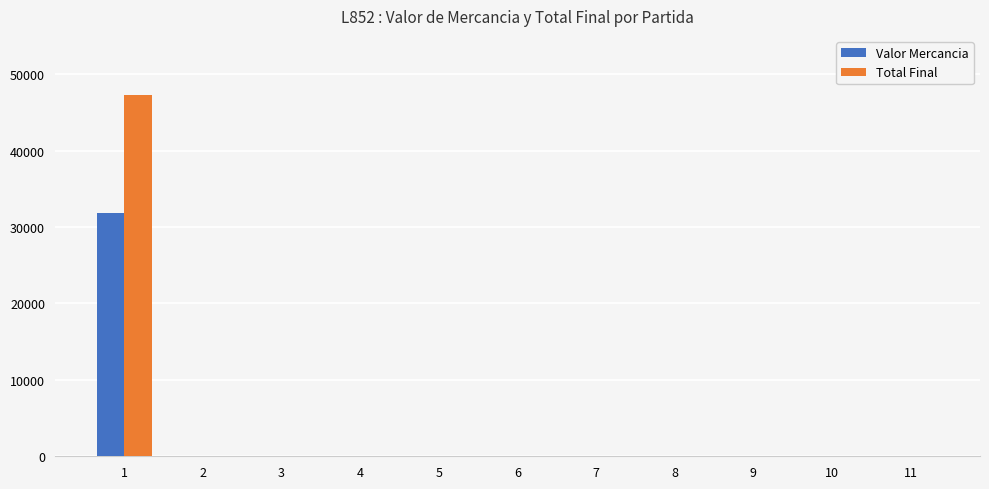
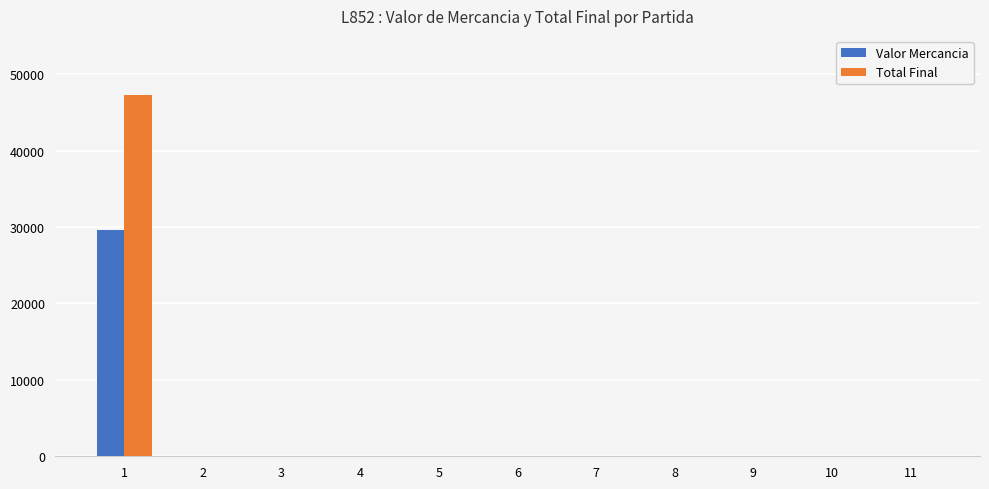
  {
    "Valor Mercancia": {
-     "1": 32000,
+     "1": 30000,
      "2": 0,
      "3": 0,
      "4": 0,
      "5": 0,
      "6": 0,
      "7": 0,
      "8": 0,
      "9": 0,
      "10": 0,
      "11": 0
    },
    "Total Final": {
      "1": 47000,
      "2": 0,
      "3": 0,
      "4": 0,
      "5": 0,
      "6": 0,
      "7": 0,
      "8": 0,
      "9": 0,
      "10": 0,
      "11": 0
    }
  }
